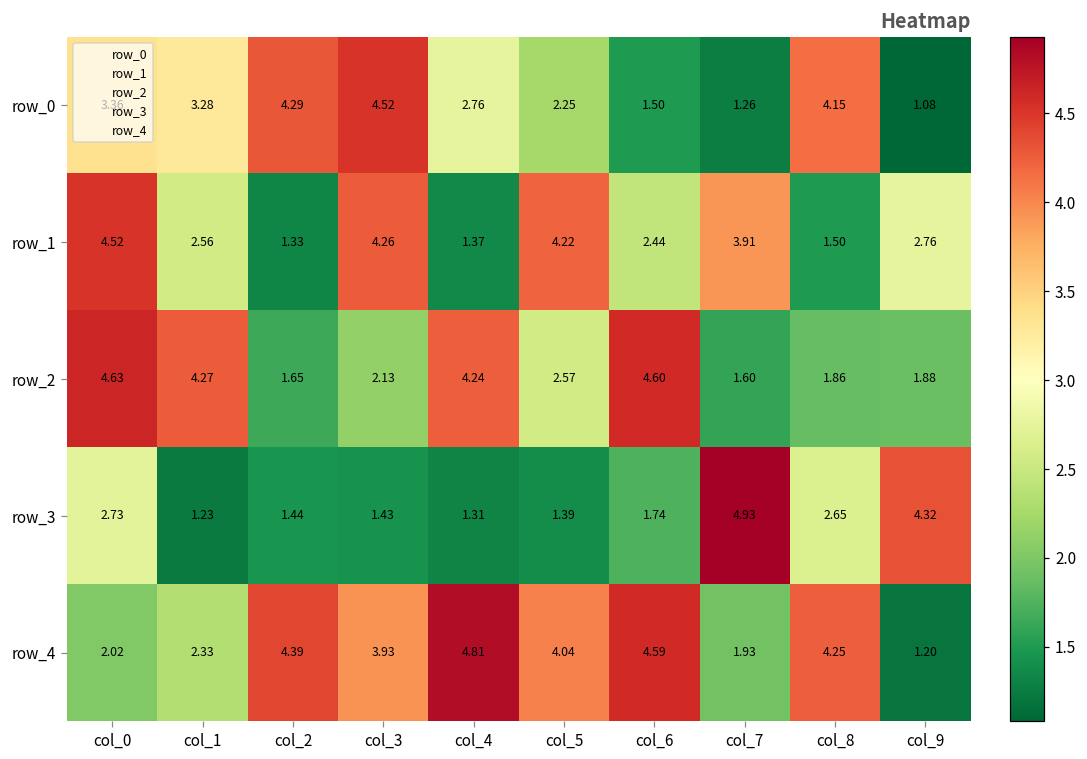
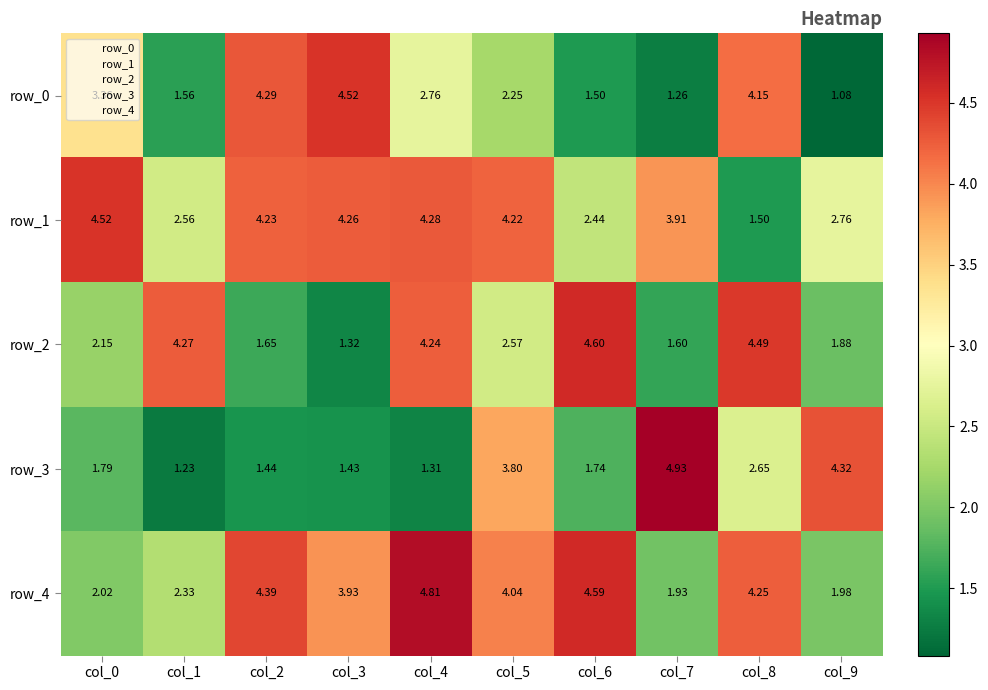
  {
    "row_0": {
-     "col_1": 3.28,
+     "col_1": 1.56,
      "col_2": 4.29,
      "col_3": 4.52,
      "col_4": 2.76,
      "col_5": 2.25,
      "col_6": 1.50,
      "col_7": 1.26,
      "col_8": 4.15,
      "col_9": 1.08
    },
    "row_1": {
      "col_0": 4.52,
      "col_1": 2.56,
-     "col_2": 1.33,
+     "col_2": 4.23,
      "col_3": 4.26,
-     "col_4": 1.37,
+     "col_4": 4.28,
      "col_5": 4.22,
      "col_6": 2.44,
      "col_7": 3.91,
      "col_8": 1.50,
      "col_9": 2.76
    },
    "row_2": {
-     "col_0": 4.63,
+     "col_0": 2.15,
      "col_1": 4.27,
      "col_2": 1.65,
-     "col_3": 2.13,
+     "col_3": 1.32,
      "col_4": 4.24,
      "col_5": 2.57,
      "col_6": 4.60,
      "col_7": 1.60,
-     "col_8": 1.86,
+     "col_8": 4.49,
      "col_9": 1.88
    },
    "row_3": {
-     "col_0": 2.73,
+     "col_0": 1.79,
      "col_1": 1.23,
      "col_2": 1.44,
      "col_3": 1.43,
      "col_4": 1.31,
-     "col_5": 1.39,
+     "col_5": 3.80,
      "col_6": 1.74,
      "col_7": 4.93,
      "col_8": 2.65,
      "col_9": 4.32
    },
    "row_4": {
      "col_0": 2.02,
      "col_1": 2.33,
      "col_2": 4.39,
      "col_3": 3.93,
      "col_4": 4.81,
      "col_5": 4.04,
      "col_6": 4.59,
      "col_7": 1.93,
      "col_8": 4.25,
-     "col_9": 1.20
+     "col_9": 1.98
    }
  }
